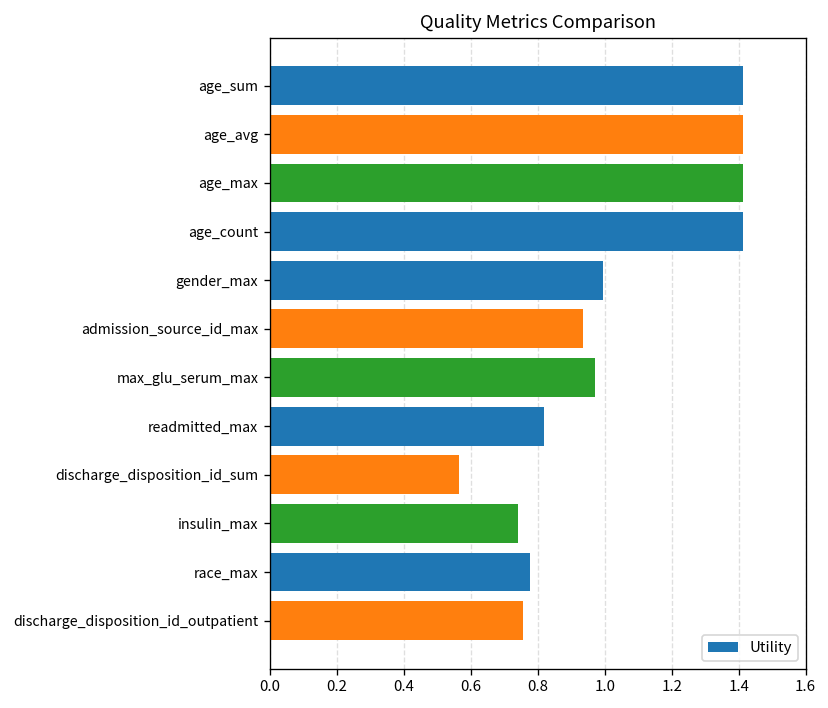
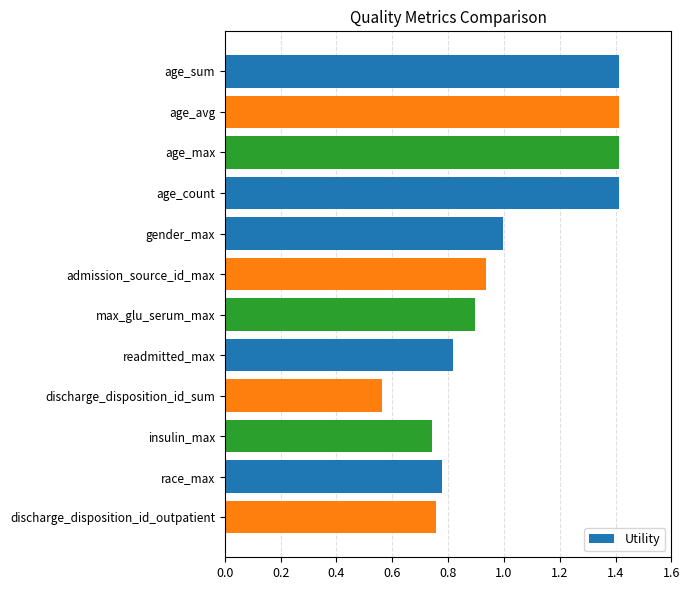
  {
    "age_sum": 1.41,
    "age_avg": 1.41,
    "age_max": 1.41,
    "age_count": 1.41,
    "gender_max": 1.00,
    "admission_source_id_max": 0.94,
-   "max_glu_serum_max": 0.97,
+   "max_glu_serum_max": 0.90,
    "readmitted_max": 0.82,
    "discharge_disposition_id_sum": 0.56,
    "insulin_max": 0.74,
    "race_max": 0.78,
    "discharge_disposition_id_outpatient": 0.76
  }
